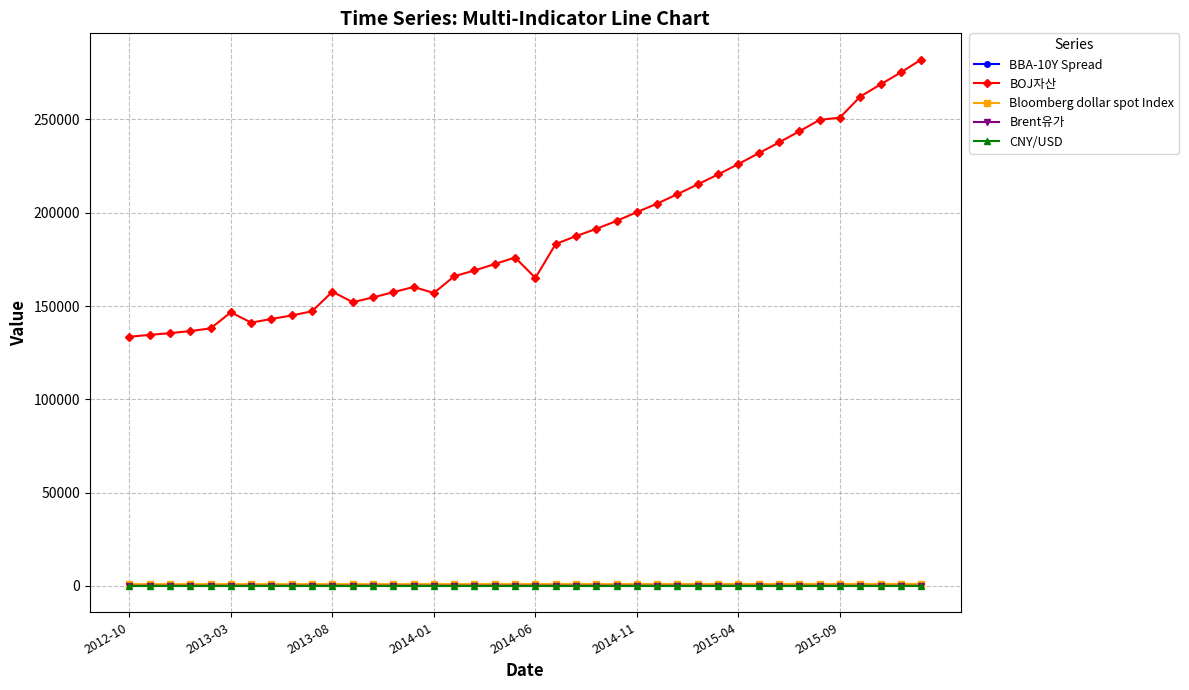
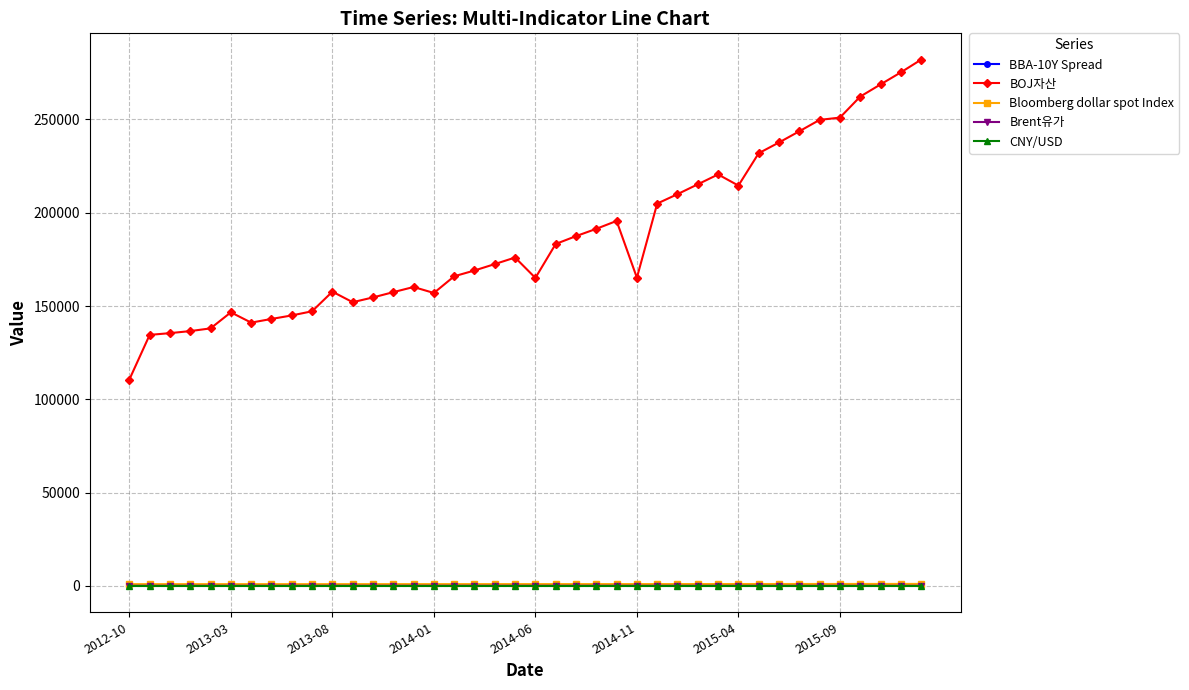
  {
    "BOJ자산": {
-     "2012-10": 134000,
+     "2012-10": 111000,
      "2013-03": 147000,
      "2013-08": 158000,
      "2014-01": 157000,
      "2014-06": 165000,
-     "2014-11": 200000,
-     "2015-04": 226000,
+     "2014-11": 165000,
+     "2015-04": 215000,
      "2015-09": 251000
    }
  }
